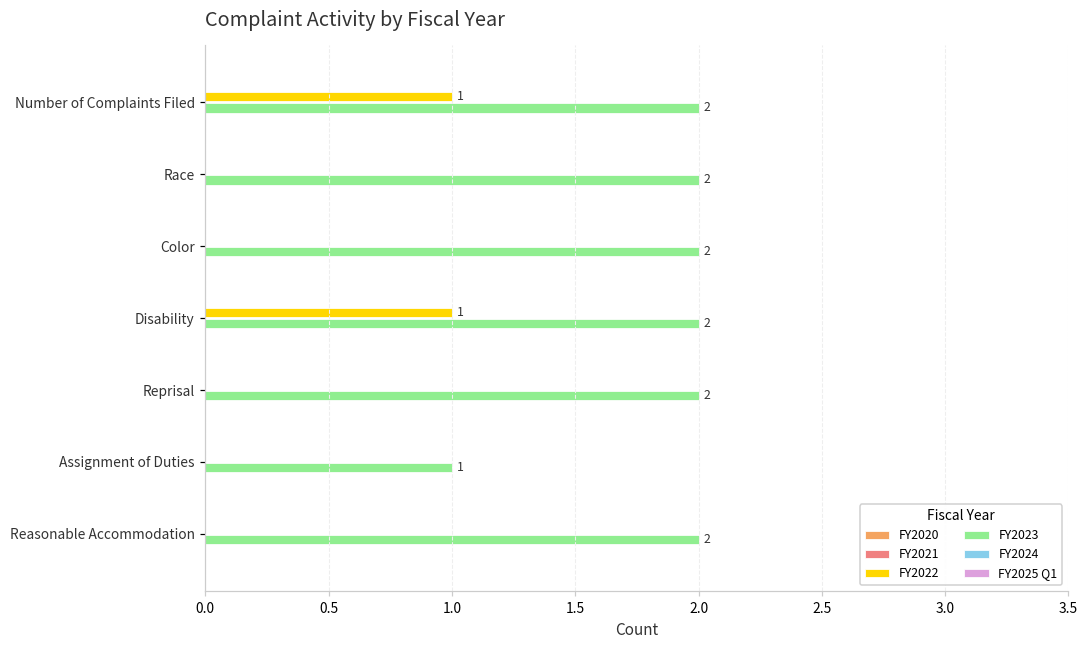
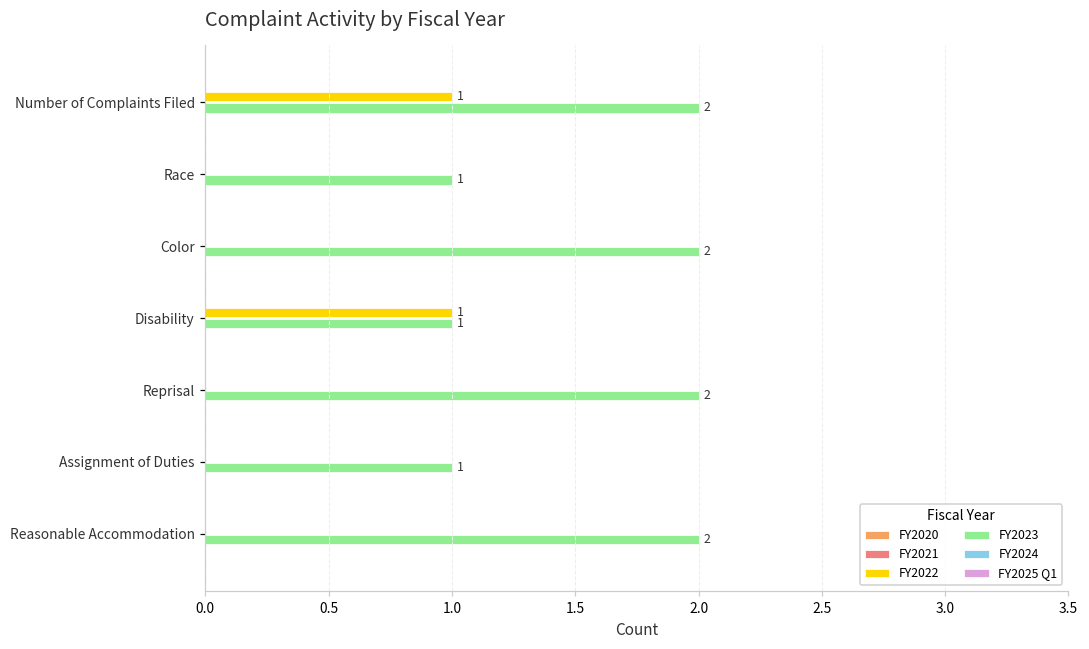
  {
    "FY2022": {
      "Number of Complaints Filed": 1,
      "Disability": 1
    },
    "FY2023": {
      "Number of Complaints Filed": 2,
-     "Race": 2,
+     "Race": 1,
      "Color": 2,
-     "Disability": 2,
+     "Disability": 1,
      "Reprisal": 2,
      "Assignment of Duties": 1,
      "Reasonable Accommodation": 2
    },
    "FY2024": {
      "Number of Complaints Filed": 0.00,
      "Race": 0.00,
      "Color": 0.00,
      "Disability": 0.00,
      "Reprisal": 0.00,
      "Assignment of Duties": 0.00,
      "Reasonable Accommodation": 0.00
    },
    "FY2025 Q1": {
      "Number of Complaints Filed": 0.00,
      "Race": 0.00,
      "Color": 0.00,
      "Disability": 0.00,
      "Reprisal": 0.00,
      "Assignment of Duties": 0.00,
      "Reasonable Accommodation": 0.00
    }
  }
